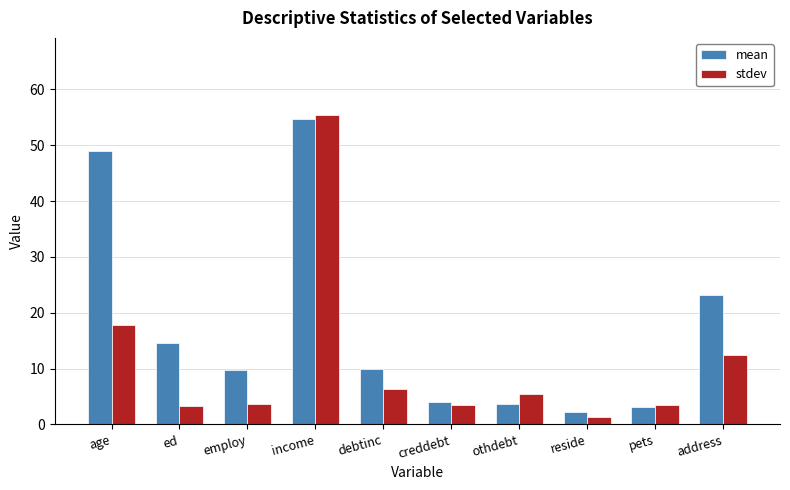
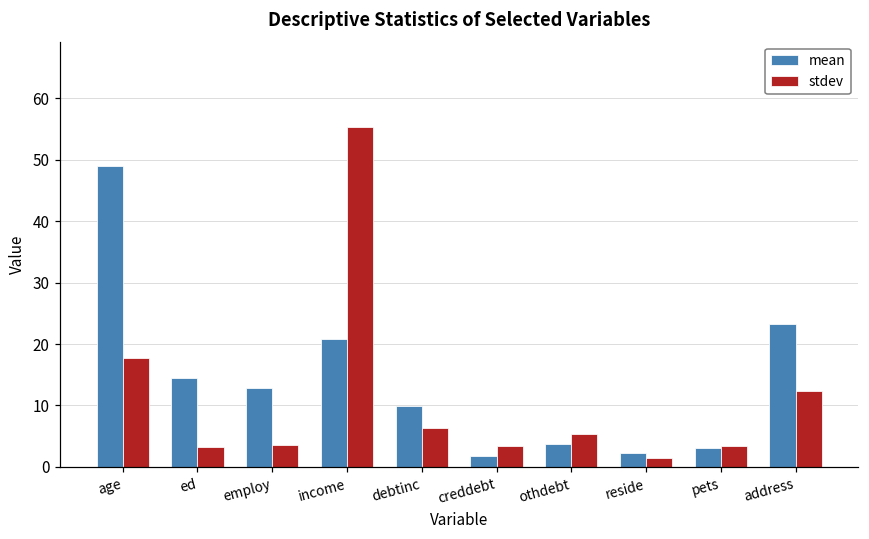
  {
    "mean": {
      "age": 49,
      "ed": 15,
-     "employ": 10,
-     "income": 55,
+     "employ": 13,
+     "income": 21,
      "debtinc": 10,
-     "creddebt": 4,
+     "creddebt": 2,
      "othdebt": 4,
      "reside": 2,
      "pets": 3,
      "address": 23
    },
    "stdev": {
      "age": 18,
      "ed": 3,
      "employ": 4,
      "income": 55,
      "debtinc": 6,
      "creddebt": 3,
      "othdebt": 5,
      "reside": 1,
      "pets": 3,
      "address": 12
    }
  }
